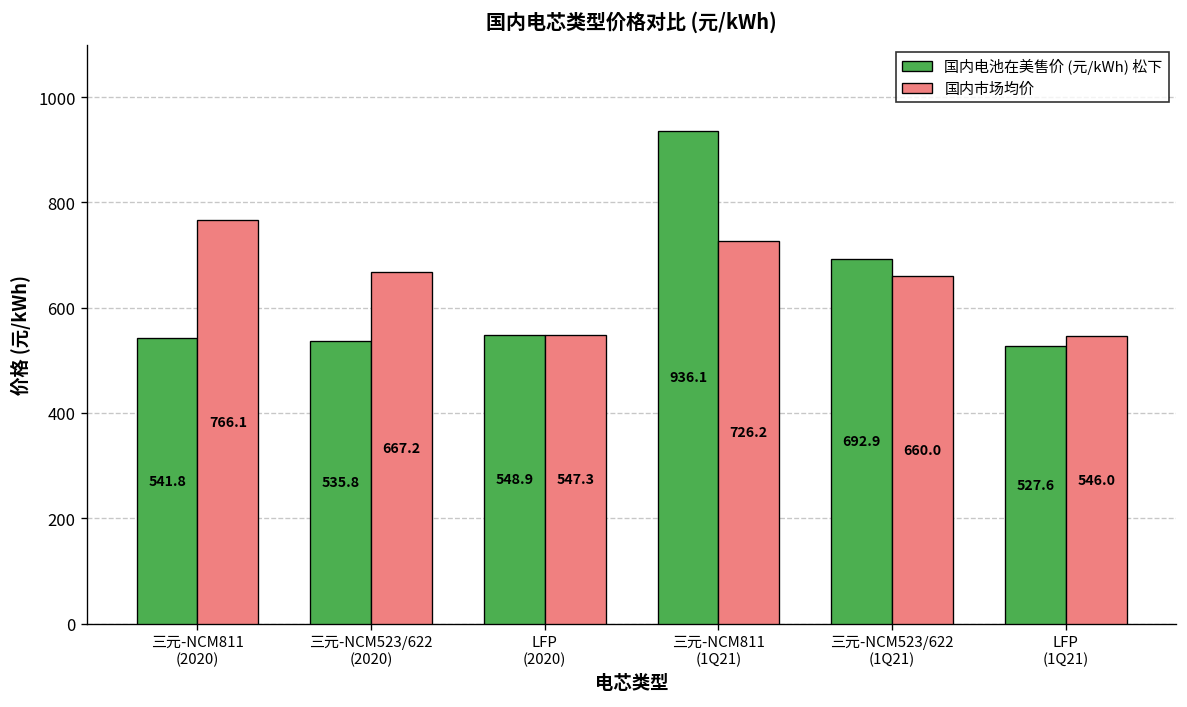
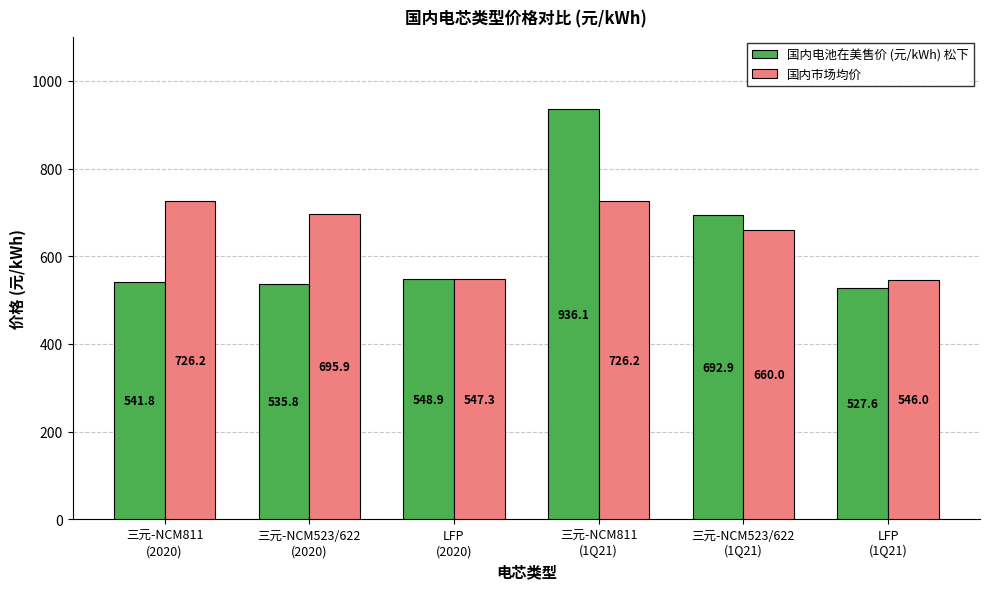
  {
    "国内电池在美售价 (元/kWh) 松下": {
      "三元-NCM811 (2020)": 541.8,
      "三元-NCM523/622 (2020)": 535.8,
      "LFP (2020)": 548.9,
      "三元-NCM811 (1Q21)": 936.1,
      "三元-NCM523/622 (1Q21)": 692.9,
      "LFP (1Q21)": 527.6
    },
    "国内市场均价": {
-     "三元-NCM811 (2020)": 766.1,
-     "三元-NCM523/622 (2020)": 667.2,
+     "三元-NCM811 (2020)": 726.2,
+     "三元-NCM523/622 (2020)": 695.9,
      "LFP (2020)": 547.3,
      "三元-NCM811 (1Q21)": 726.2,
      "三元-NCM523/622 (1Q21)": 660.0,
      "LFP (1Q21)": 546.0
    }
  }
